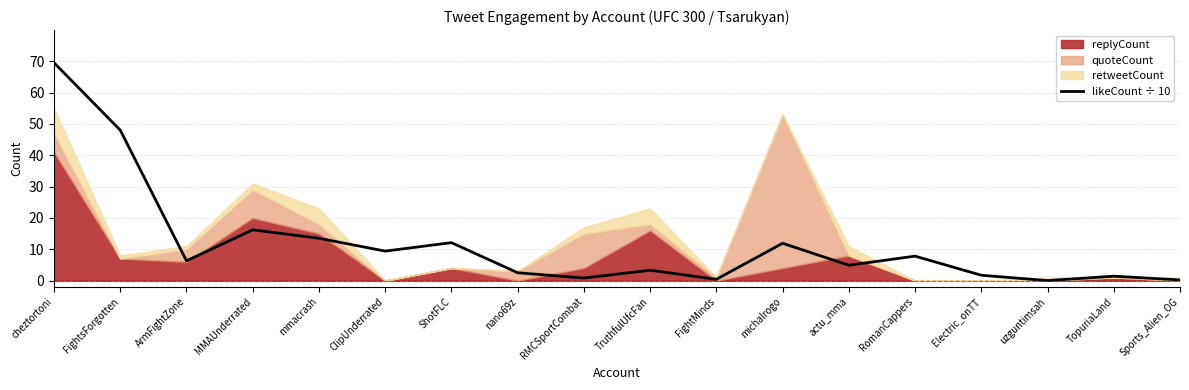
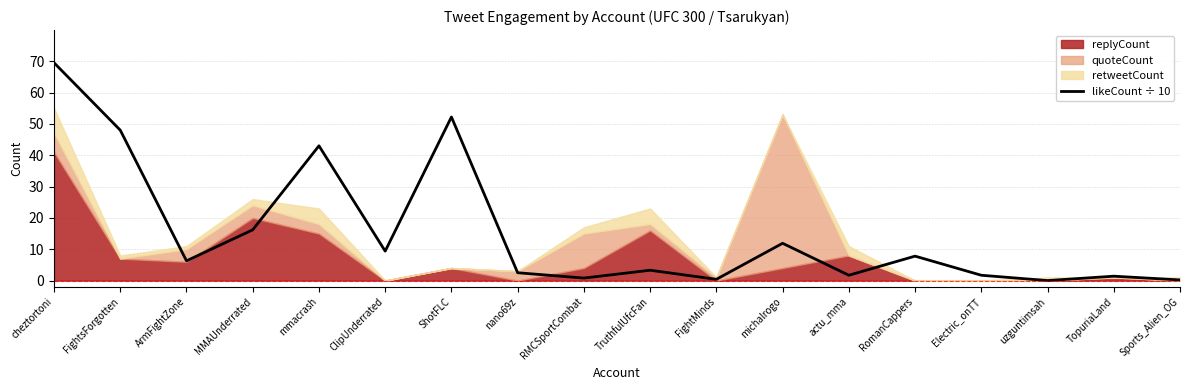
  {
    "likeCount ÷ 10": {
      "cheztortoni": 70,
      "FightsForgotten": 48,
      "MMAUnderrated": 16,
-     "mmacrash": 14,
+     "mmacrash": 43,
      "ClipUnderrated": 9,
-     "ShotFLC": 12,
+     "ShotFLC": 52,
      "RMCSportCombat": 1,
      "TruthfulUfcFan": 3,
      "michalrogo": 12,
-     "actu_mma": 5,
+     "actu_mma": 2,
      "RomanCappers": 8,
      "Electric_onTT": 2
    },
    "replyCount": {
      "cheztortoni": 41,
      "MMAUnderrated": 20,
      "mmacrash": 15,
      "nano69z": 0,
      "RMCSportCombat": 4,
      "TruthfulUfcFan": 16,
      "michalrogo": 4
    },
    "quoteCount": {
      "cheztortoni": 6,
      "ArmFightZone": 4,
-     "MMAUnderrated": 9,
+     "MMAUnderrated": 4,
      "mmacrash": 3,
      "RMCSportCombat": 11,
      "TruthfulUfcFan": 2
    },
    "retweetCount": {
      "cheztortoni": 8,
      "FightsForgotten": 1,
      "ArmFightZone": 1,
      "MMAUnderrated": 2,
      "mmacrash": 5,
      "RMCSportCombat": 2,
      "TruthfulUfcFan": 5,
      "actu_mma": 3,
      "uzguntimsah": 1,
      "Sports_Alien_OG": 1
    }
  }
